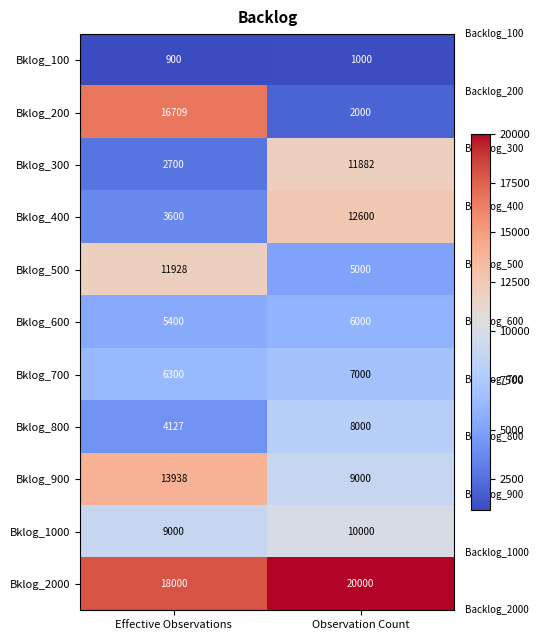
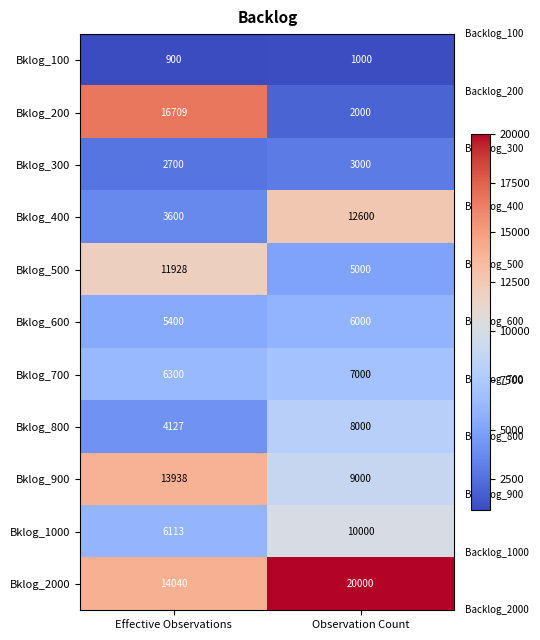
  {
    "Bklog_100": {
      "Effective Observations": 900,
      "Observation Count": 1000
    },
    "Bklog_200": {
      "Effective Observations": 16709,
      "Observation Count": 2000
    },
    "Bklog_300": {
      "Effective Observations": 2700,
-     "Observation Count": 11882
+     "Observation Count": 3000
    },
    "Bklog_400": {
      "Effective Observations": 3600,
      "Observation Count": 12600
    },
    "Bklog_500": {
      "Effective Observations": 11928,
      "Observation Count": 5000
    },
    "Bklog_600": {
      "Effective Observations": 5400,
      "Observation Count": 6000
    },
    "Bklog_700": {
      "Effective Observations": 6300,
      "Observation Count": 7000
    },
    "Bklog_800": {
      "Effective Observations": 4127,
      "Observation Count": 8000
    },
    "Bklog_900": {
      "Effective Observations": 13938,
      "Observation Count": 9000
    },
    "Bklog_1000": {
-     "Effective Observations": 9000,
+     "Effective Observations": 6113,
      "Observation Count": 10000
    },
    "Bklog_2000": {
-     "Effective Observations": 18000,
+     "Effective Observations": 14040,
      "Observation Count": 20000
    }
  }
